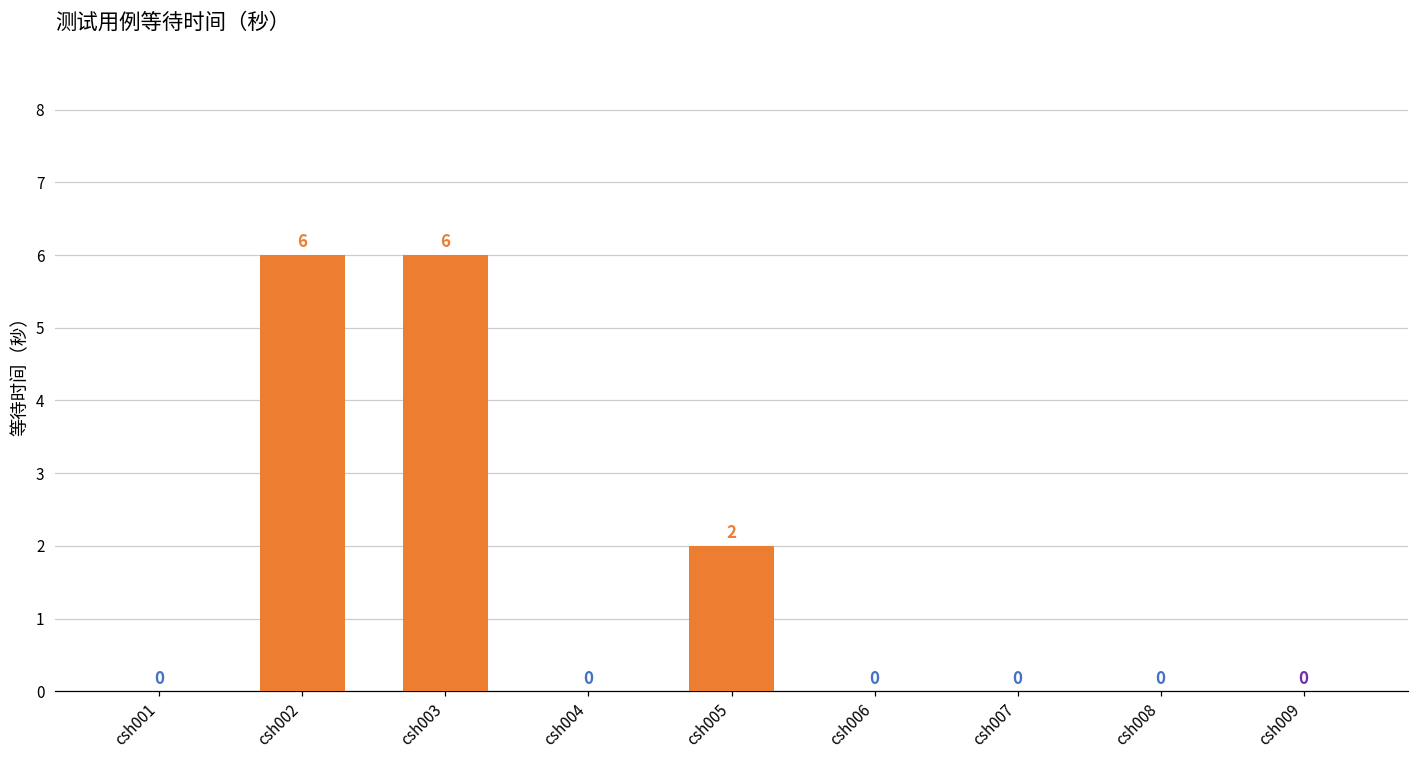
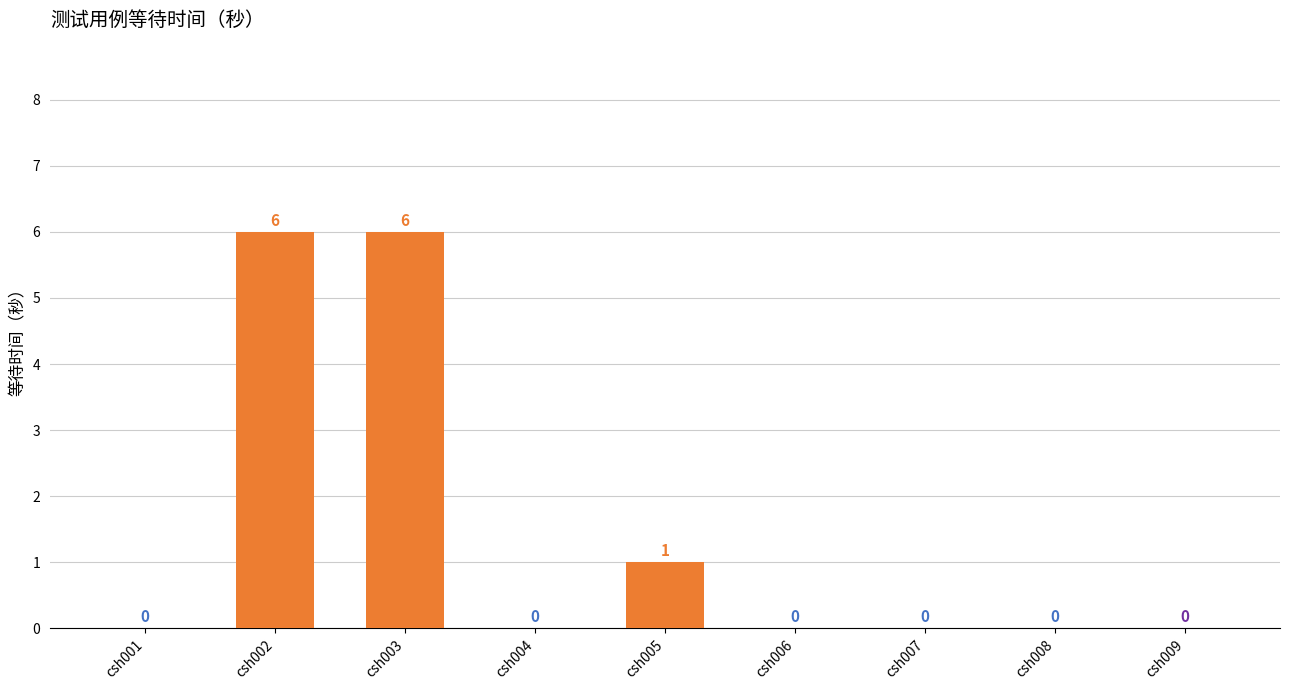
  {
    "csh001": 0,
    "csh002": 6,
    "csh003": 6,
    "csh004": 0,
-   "csh005": 2,
+   "csh005": 1,
    "csh006": 0,
    "csh007": 0,
    "csh008": 0,
    "csh009": 0
  }
